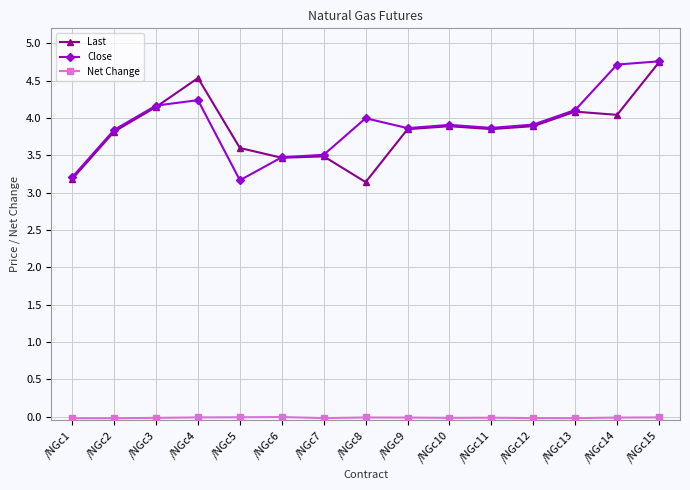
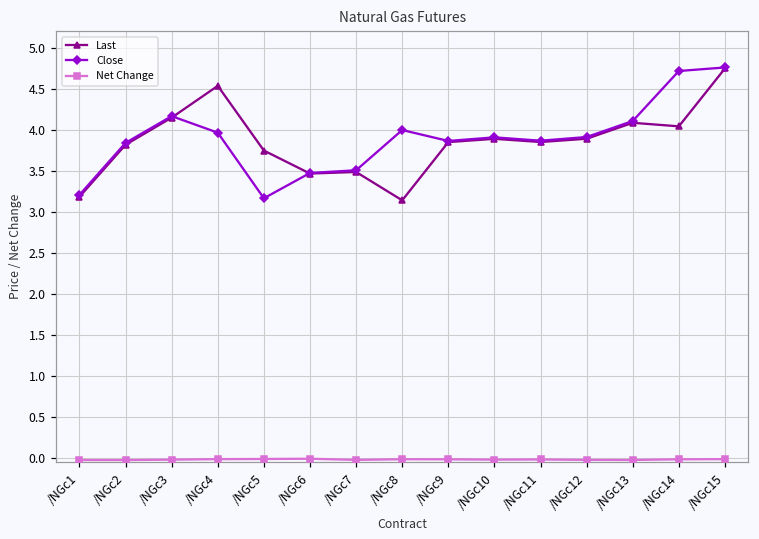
  {
    "Last": {
      "/NGc4": 4.5,
-     "/NGc5": 3.6,
+     "/NGc5": 3.7,
      "/NGc8": 3.1,
      "/NGc14": 4.0
    },
    "Close": {
-     "/NGc4": 4.2,
+     "/NGc4": 4.0,
      "/NGc5": 3.2,
      "/NGc8": 4.0,
      "/NGc14": 4.7
    },
    "Net Change": {
      "/NGc1": 0.0,
      "/NGc2": 0.0,
      "/NGc3": 0.0,
      "/NGc4": 0.0,
      "/NGc5": 0.0,
      "/NGc6": 0.0,
      "/NGc7": 0.0,
      "/NGc8": 0.0,
      "/NGc9": 0.0,
      "/NGc10": 0.0,
      "/NGc11": 0.0,
      "/NGc12": 0.0,
      "/NGc13": 0.0,
      "/NGc14": 0.0,
      "/NGc15": 0.0
    }
  }
